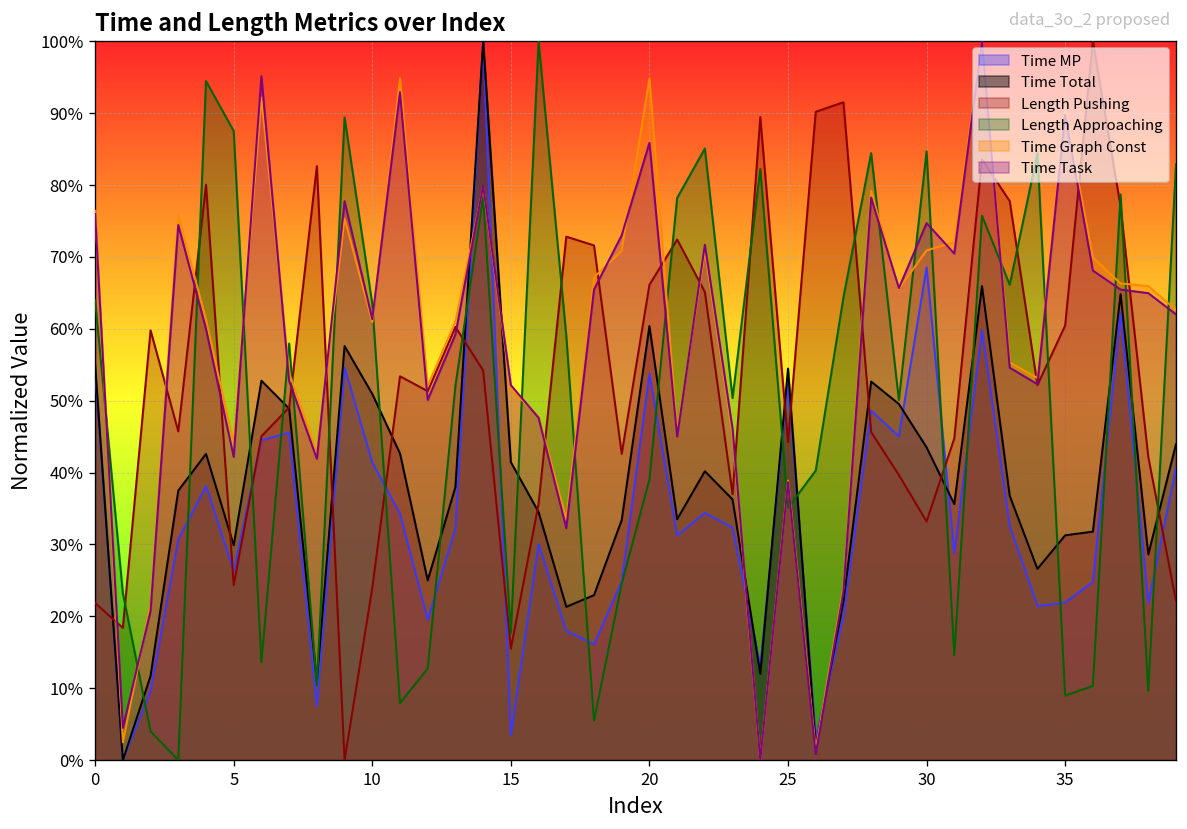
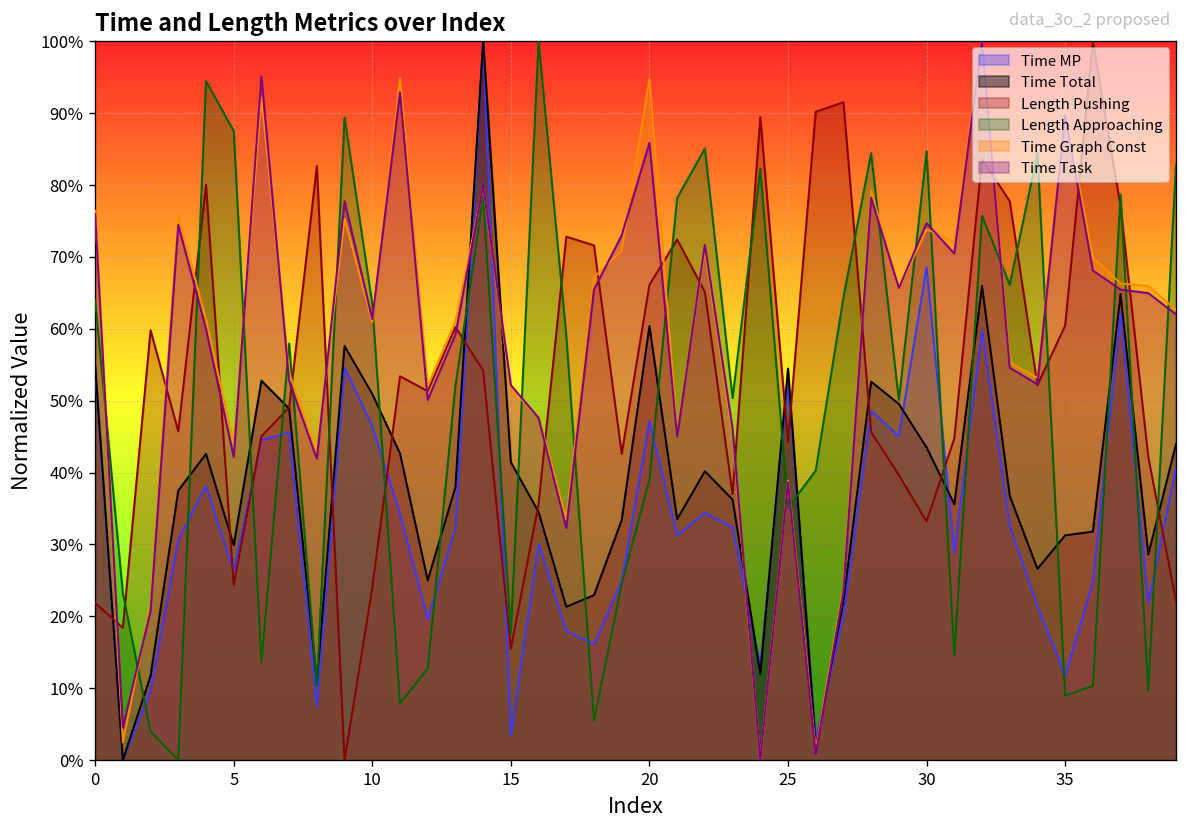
  {
    "Time MP": {
      "0": "54%",
      "5": "26%",
-     "10": "41%",
+     "10": "46%",
      "15": "3%",
-     "20": "54%",
+     "20": "47%",
      "25": "53%",
      "30": "69%",
-     "35": "22%"
+     "35": "12%"
    },
    "Time Graph Const": {
      "0": "76%",
      "5": "44%",
      "15": "52%",
      "20": "95%",
-     "30": "71%"
+     "30": "74%"
    }
  }
